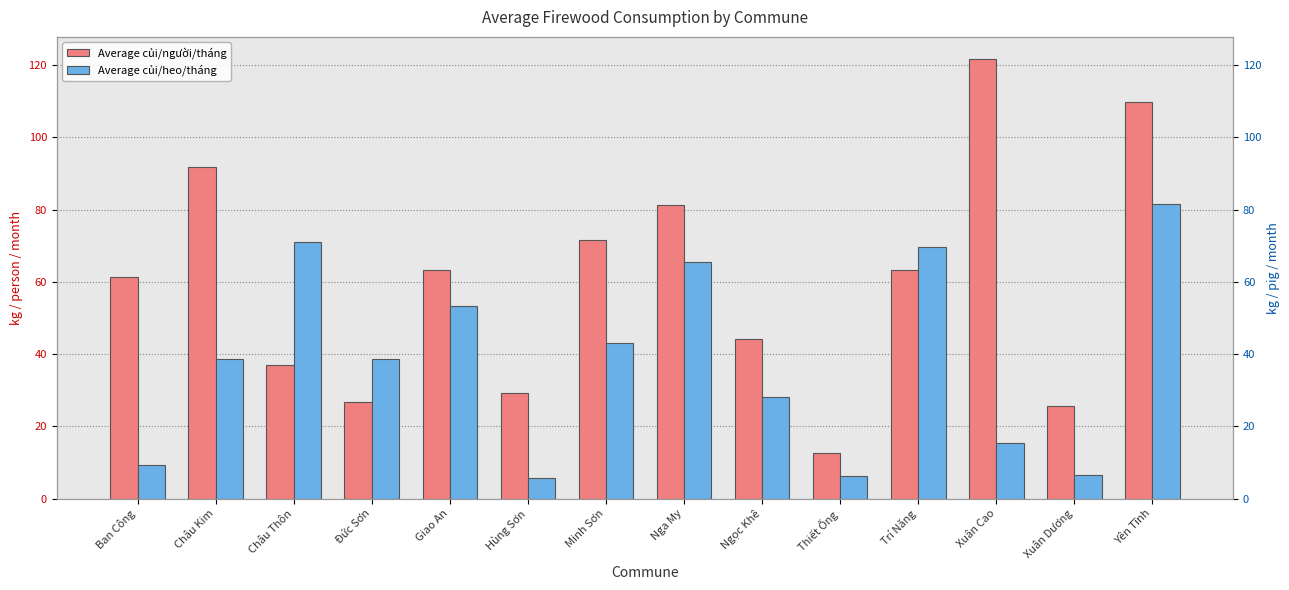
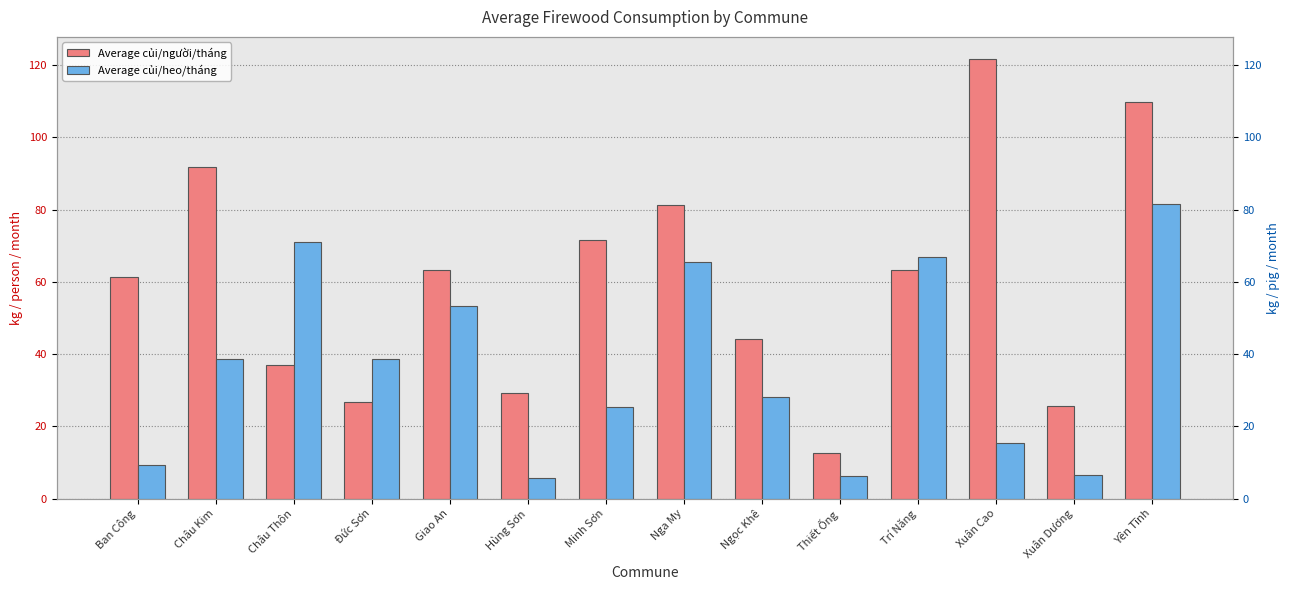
  {
    "Average củi/người/tháng": {
      "Ban Công": 61,
      "Châu Kim": 92,
      "Châu Thôn": 37,
      "Đức Sơn": 27,
      "Giao An": 63,
      "Hùng Sơn": 29,
      "Minh Sơn": 72,
      "Nga My": 81,
      "Ngọc Khê": 44,
      "Thiết Ống": 13,
      "Trí Năng": 63,
      "Xuân Cao": 122,
      "Xuân Dương": 26,
      "Yên Tĩnh": 110
    },
    "Average củi/heo/tháng": {
      "Ban Công": 9,
      "Châu Kim": 39,
      "Châu Thôn": 71,
      "Đức Sơn": 39,
      "Giao An": 53,
      "Hùng Sơn": 6,
-     "Minh Sơn": 43,
+     "Minh Sơn": 25,
      "Nga My": 66,
      "Ngọc Khê": 28,
      "Thiết Ống": 6,
-     "Trí Năng": 70,
+     "Trí Năng": 67,
      "Xuân Cao": 15,
      "Xuân Dương": 7,
      "Yên Tĩnh": 82
    }
  }
